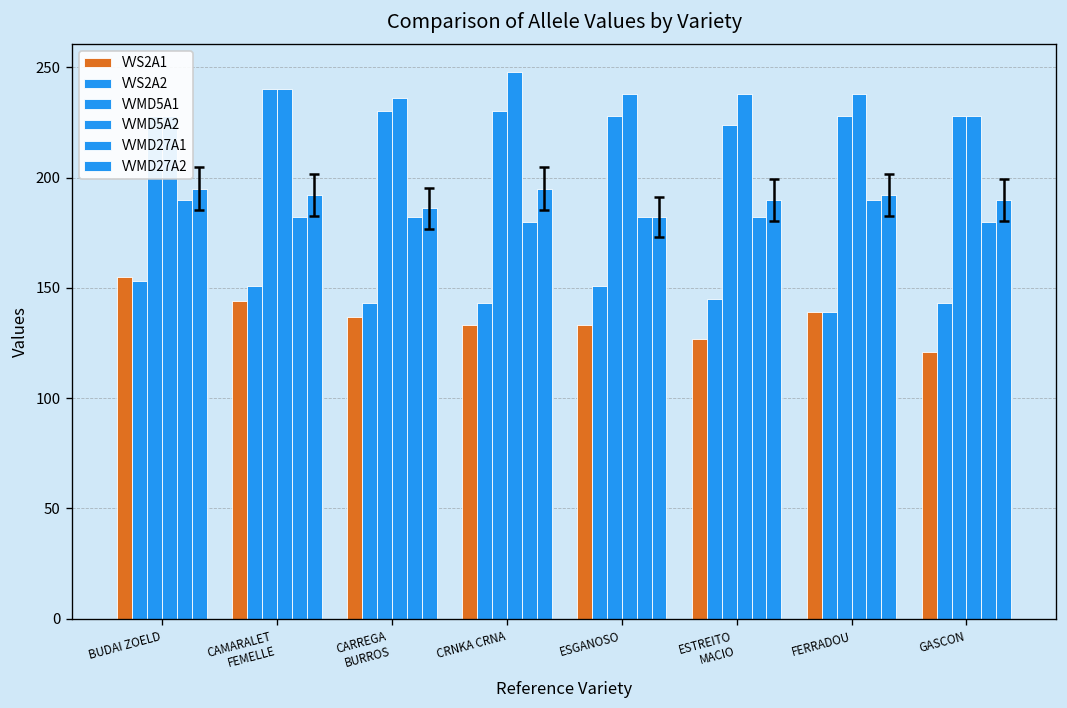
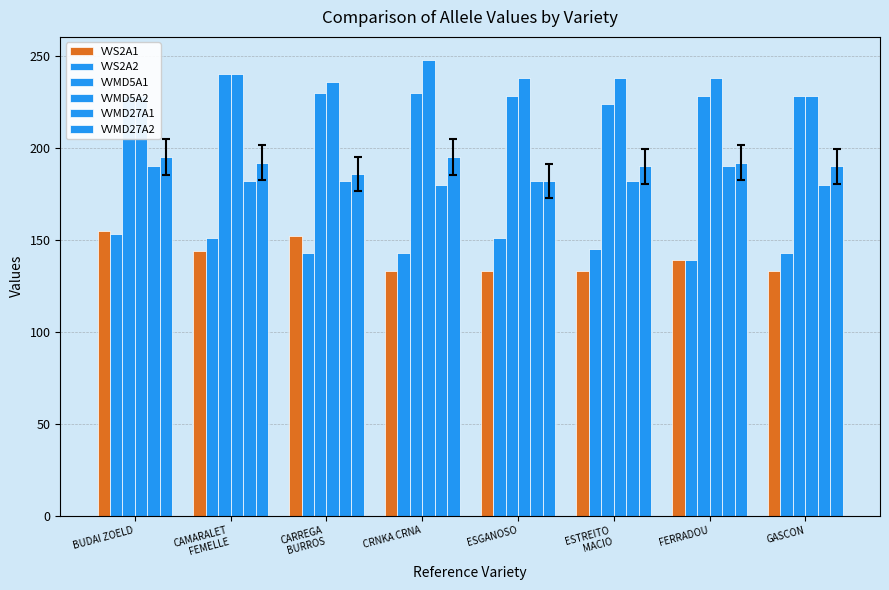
  {
    "VVS2A1": {
      "BUDAI ZOELD": 155,
      "CAMARALET FEMELLE": 144,
-     "CARREGA BURROS": 137,
+     "CARREGA BURROS": 152,
      "CRNKA CRNA": 133,
      "ESGANOSO": 133,
-     "ESTREITO MACIO": 127,
+     "ESTREITO MACIO": 133,
      "FERRADOU": 139,
-     "GASCON": 121
+     "GASCON": 133
    }
  }
